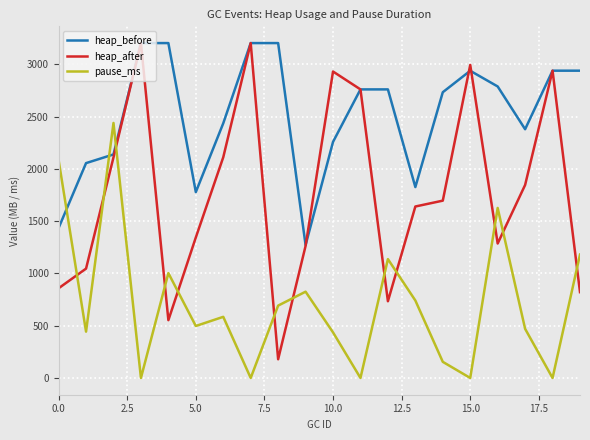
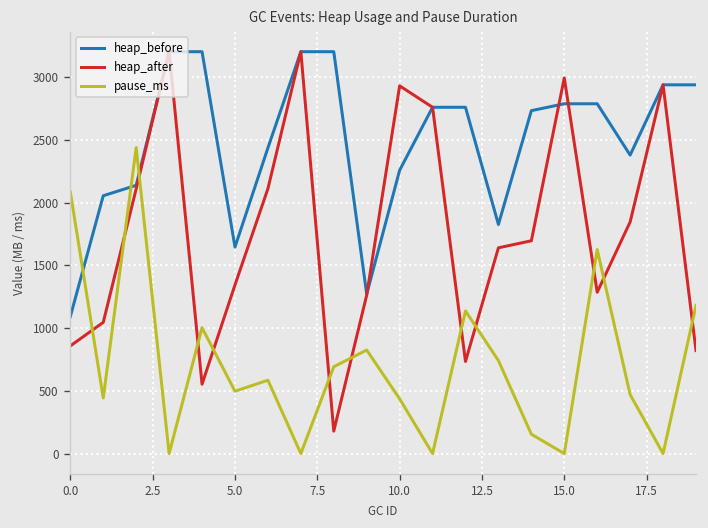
  {
    "heap_before": {
-     "0.0": 1440,
-     "5.0": 1780,
+     "0.0": 1090,
+     "5.0": 1650,
      "10.0": 2260,
-     "15.0": 2940
+     "15.0": 2790
    },
    "heap_after": {
      "0.0": 860,
      "5.0": 1340,
      "10.0": 2930,
      "15.0": 2990
    },
    "pause_ms": {
      "0.0": 2080,
      "5.0": 500,
      "10.0": 440,
      "15.0": 0
    }
  }
